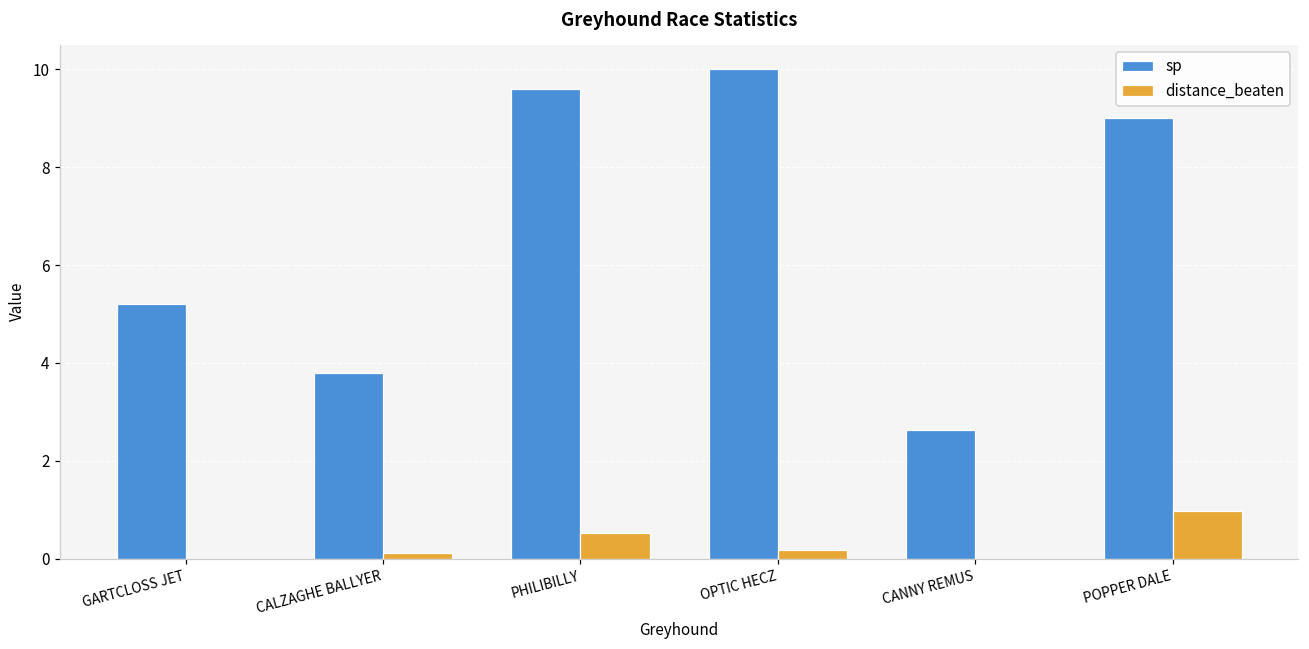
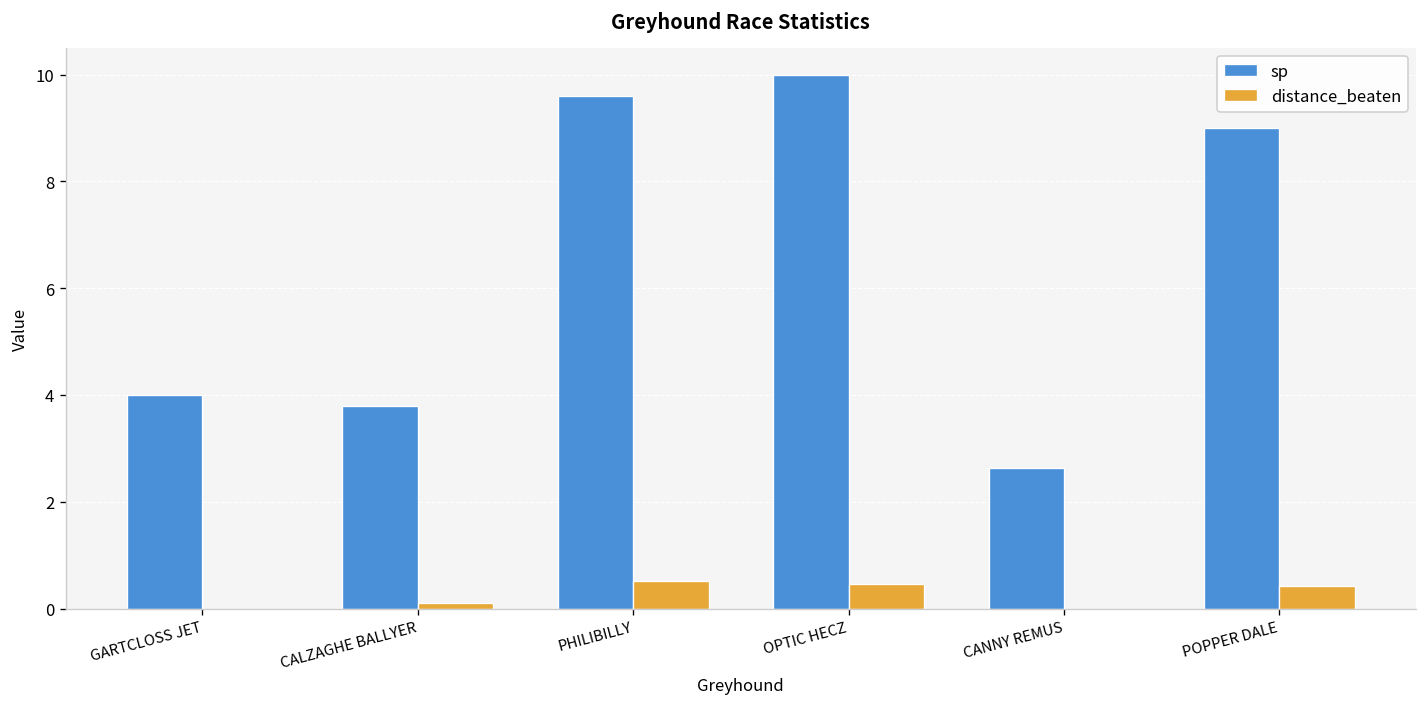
  {
    "sp": {
-     "GARTCLOSS JET": 5.2,
+     "GARTCLOSS JET": 4.0,
      "CALZAGHE BALLYER": 3.8,
      "PHILIBILLY": 9.6,
      "OPTIC HECZ": 10.0,
      "CANNY REMUS": 2.6,
      "POPPER DALE": 9.0
    },
    "distance_beaten": {
      "GARTCLOSS JET": 0.0,
      "CALZAGHE BALLYER": 0.1,
      "PHILIBILLY": 0.5,
-     "OPTIC HECZ": 0.2,
+     "OPTIC HECZ": 0.5,
      "CANNY REMUS": 0.0,
-     "POPPER DALE": 1.0
+     "POPPER DALE": 0.4
    }
  }
